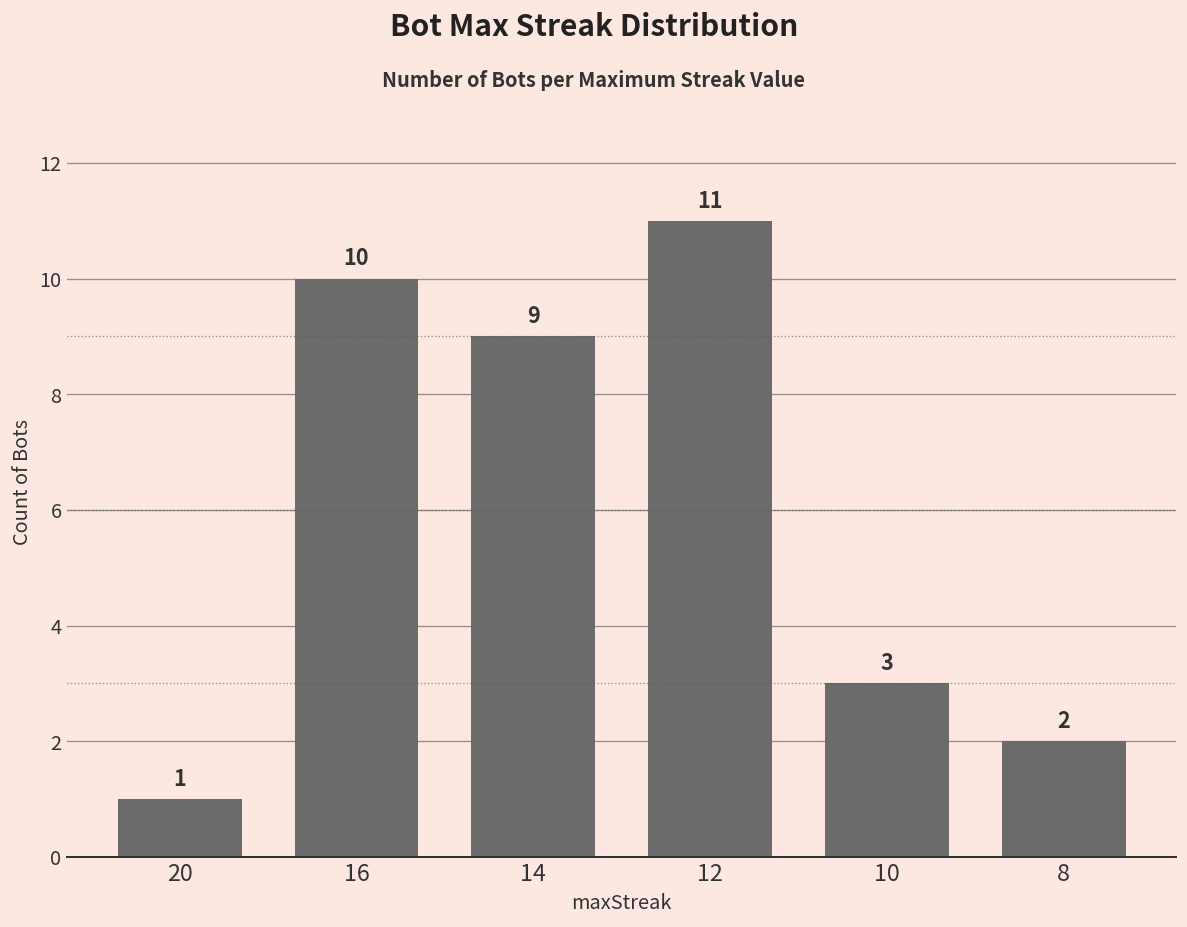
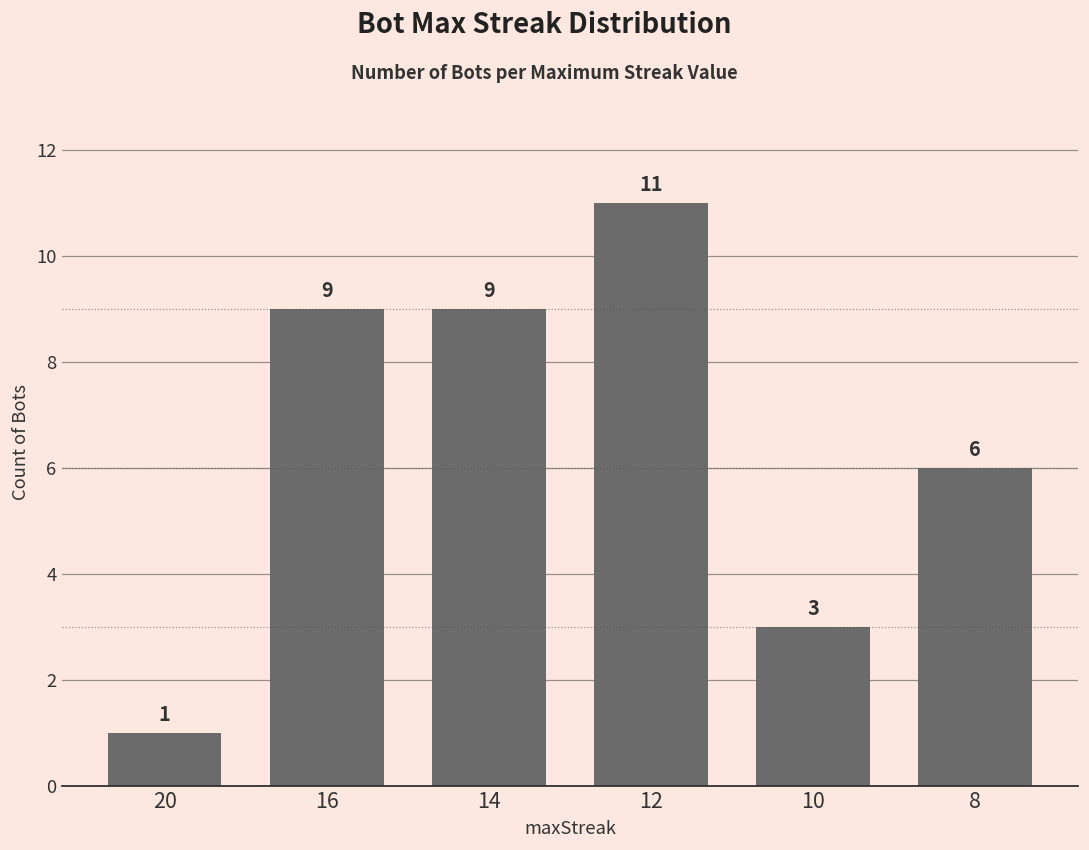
  {
    "20": 1,
-   "16": 10,
+   "16": 9,
    "14": 9,
    "12": 11,
    "10": 3,
-   "8": 2
+   "8": 6
  }
